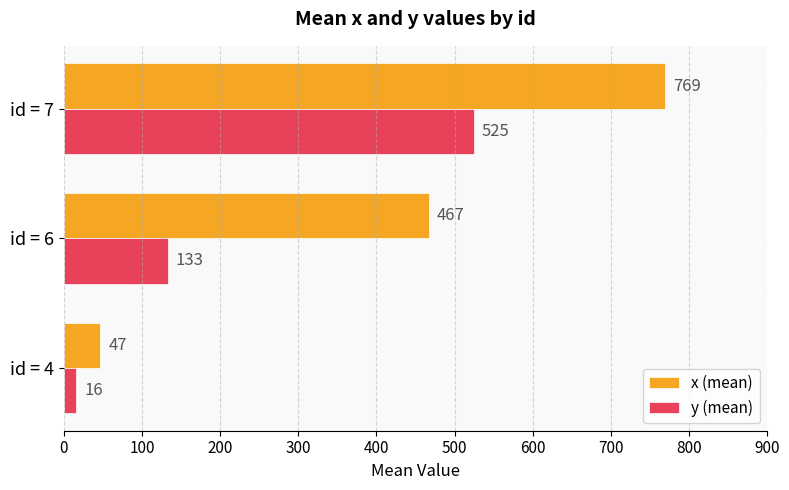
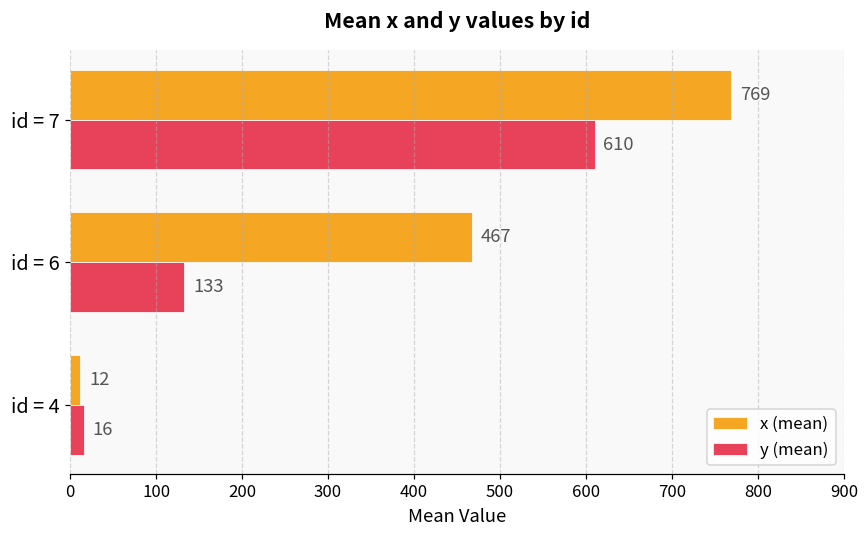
  {
    "x (mean)": {
      "id = 7": 769,
      "id = 6": 467,
-     "id = 4": 47
+     "id = 4": 12
    },
    "y (mean)": {
-     "id = 7": 525,
+     "id = 7": 610,
      "id = 6": 133,
      "id = 4": 16
    }
  }
